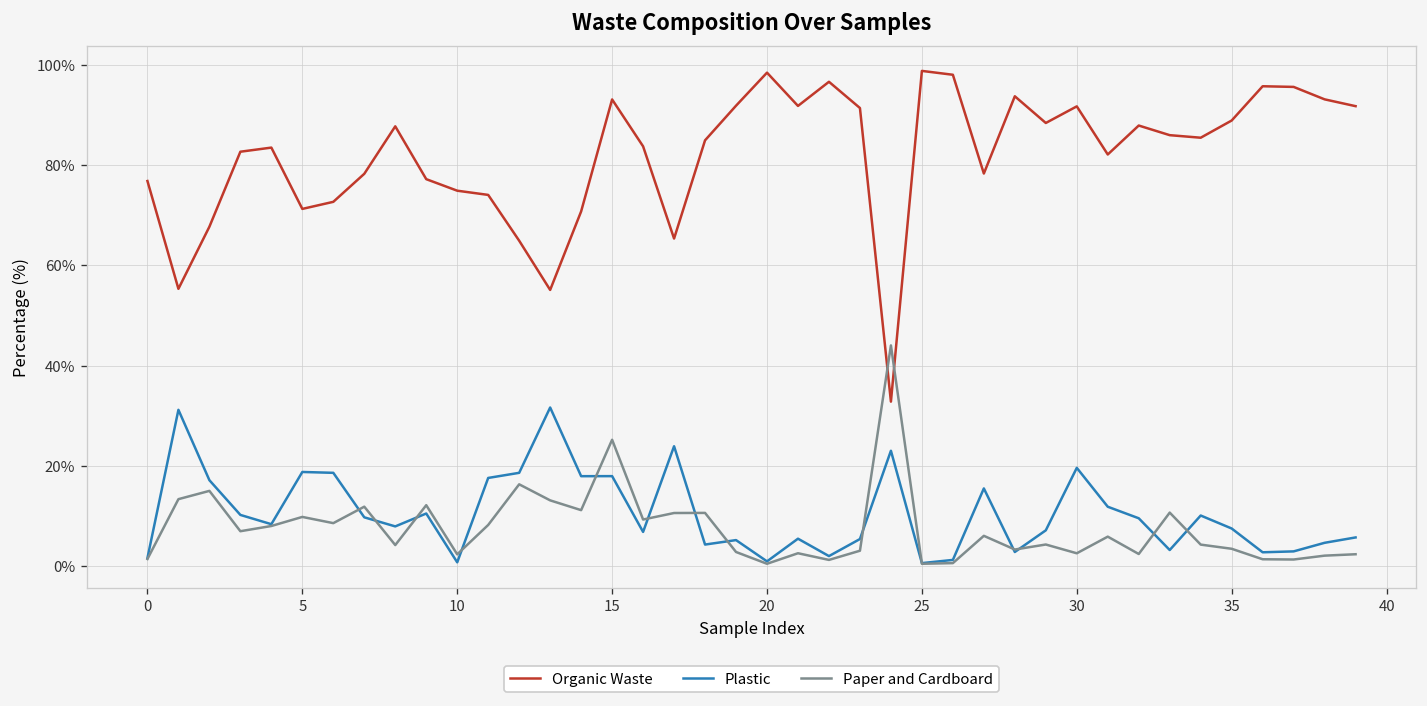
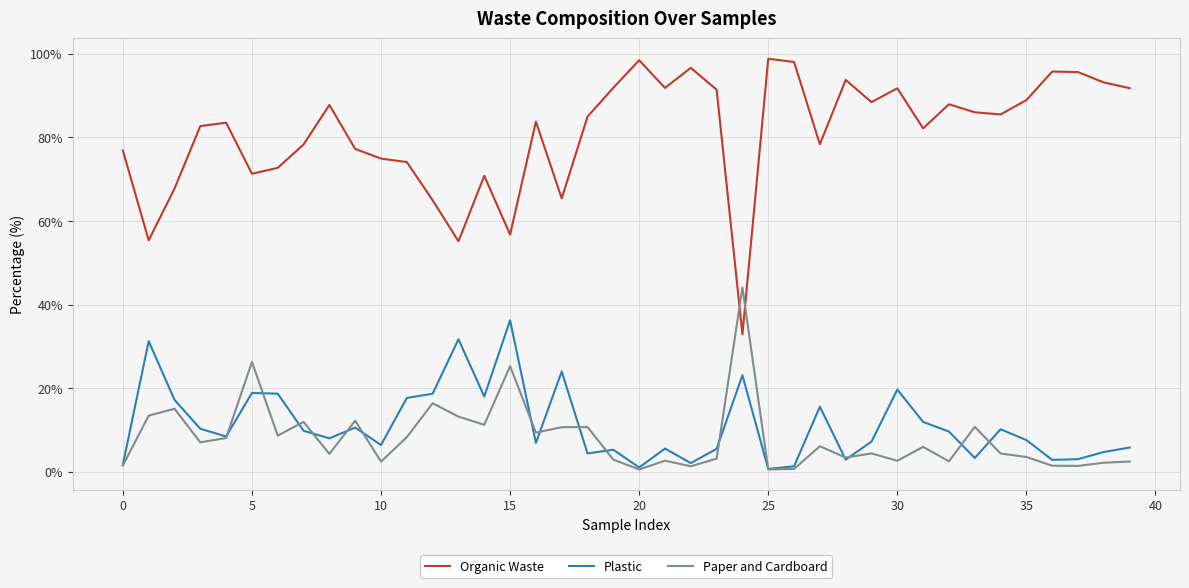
  {
    "Organic Waste": {
      "0": "77%",
      "5": "71%",
      "10": "75%",
-     "15": "93%",
+     "15": "57%",
      "20": "98%",
      "25": "99%",
      "30": "92%",
      "35": "89%"
    },
    "Plastic": {
      "5": "19%",
-     "10": "1%",
-     "15": "18%",
+     "10": "6%",
+     "15": "36%",
      "30": "20%",
      "35": "8%"
    },
    "Paper and Cardboard": {
-     "5": "10%",
+     "5": "26%",
      "10": "2%",
      "15": "25%",
      "30": "3%",
      "35": "4%"
    }
  }
